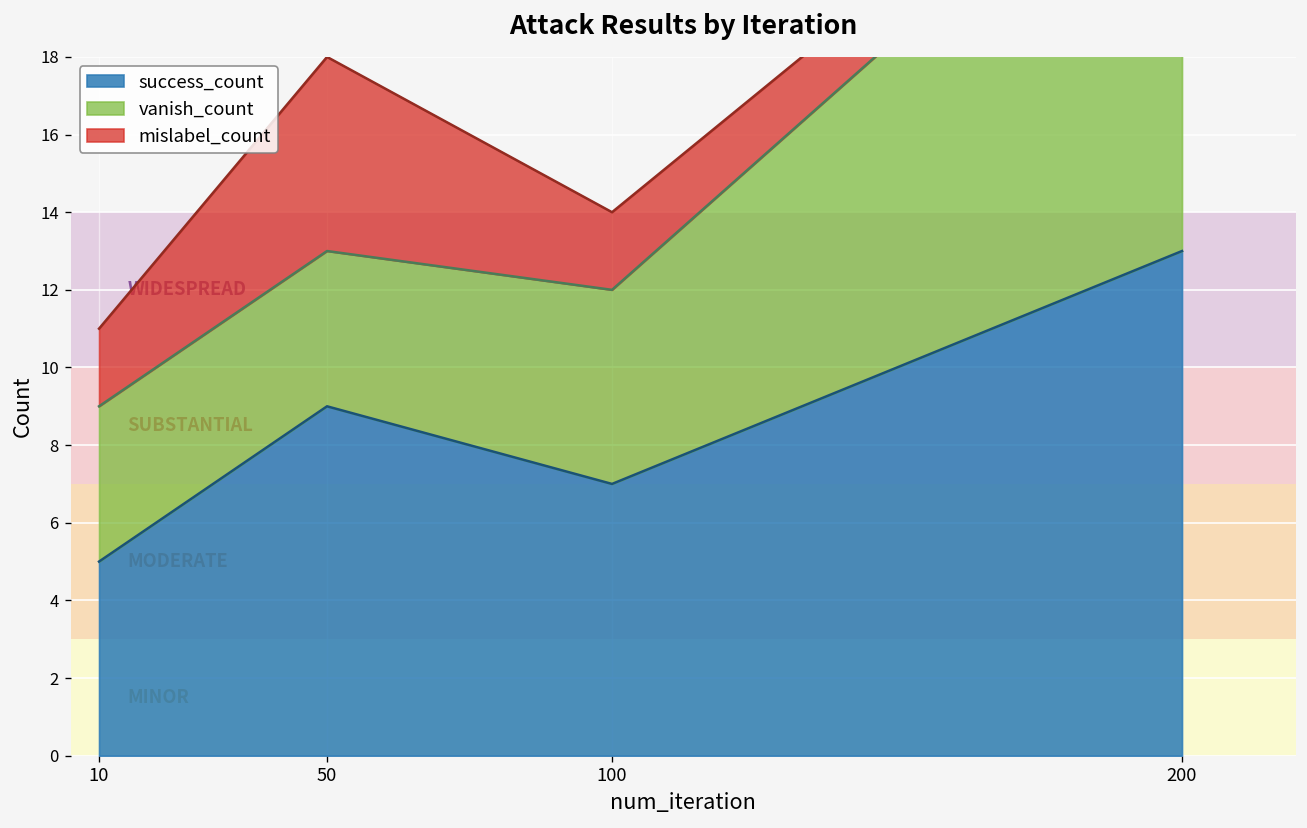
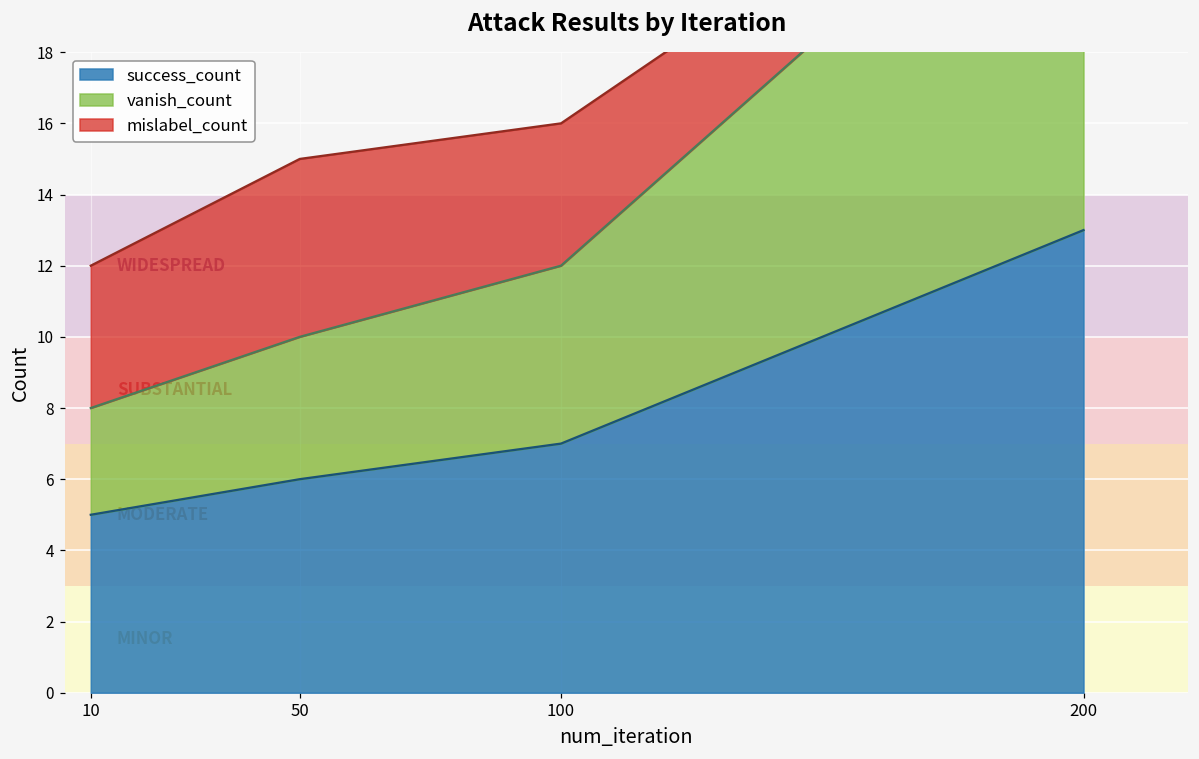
  {
    "success_count": {
      "10": 5,
-     "50": 9,
+     "50": 6,
      "100": 7,
      "200": 13
    },
    "vanish_count": {
-     "10": 4,
+     "10": 3,
      "50": 4,
      "100": 5
    },
    "mislabel_count": {
-     "10": 2,
+     "10": 4,
      "50": 5,
-     "100": 2
+     "100": 4
    }
  }
